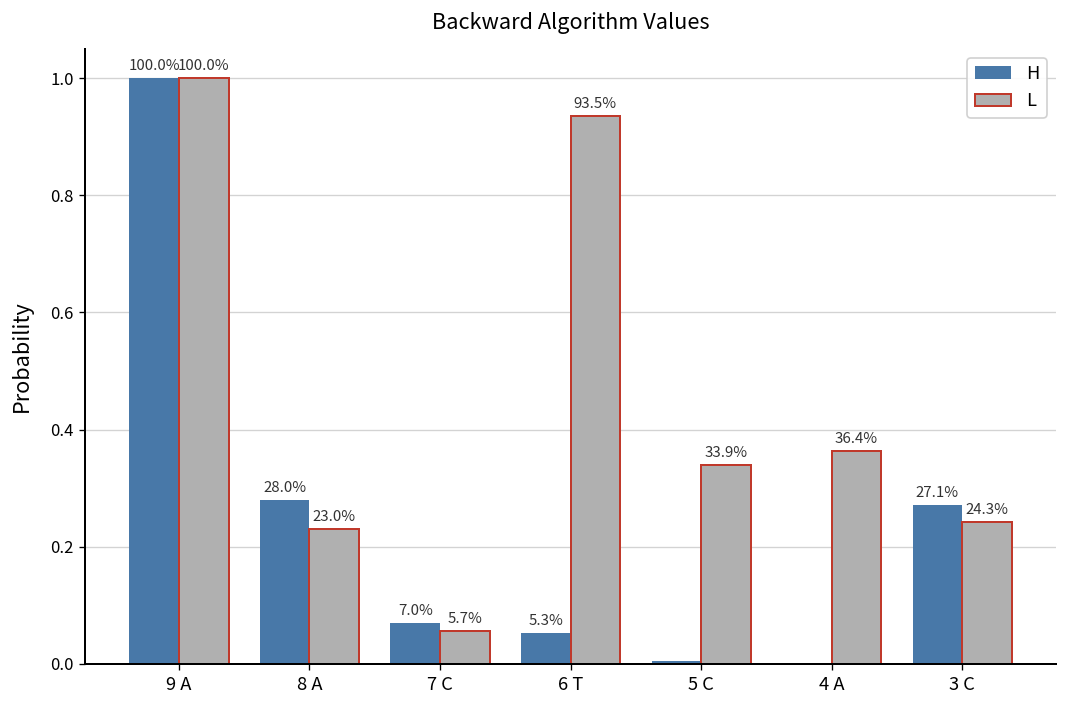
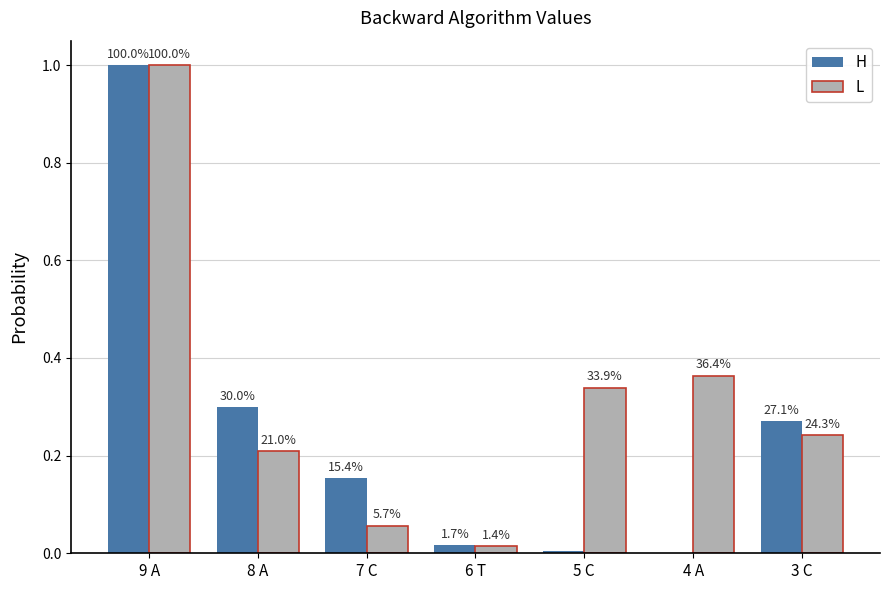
  {
    "H": {
      "9 A": "100.0%",
-     "8 A": "28.0%",
-     "7 C": "7.0%",
-     "6 T": "5.3%",
+     "8 A": "30.0%",
+     "7 C": "15.4%",
+     "6 T": "1.7%",
      "3 C": "27.1%"
    },
    "L": {
      "9 A": "100.0%",
-     "8 A": "23.0%",
+     "8 A": "21.0%",
      "7 C": "5.7%",
-     "6 T": "93.5%",
+     "6 T": "1.4%",
      "5 C": "33.9%",
      "4 A": "36.4%",
      "3 C": "24.3%"
    }
  }
